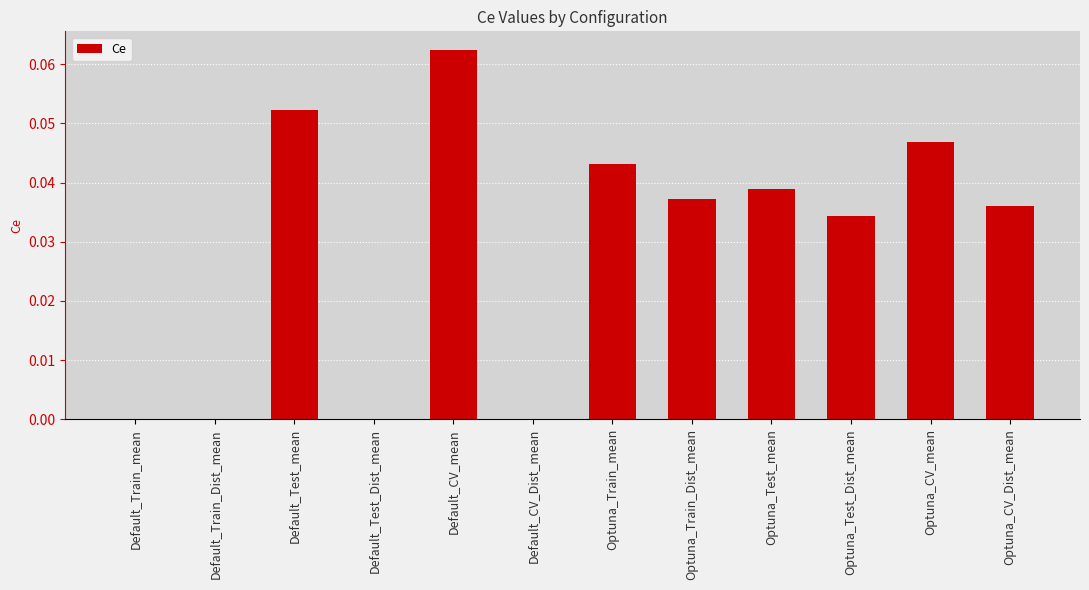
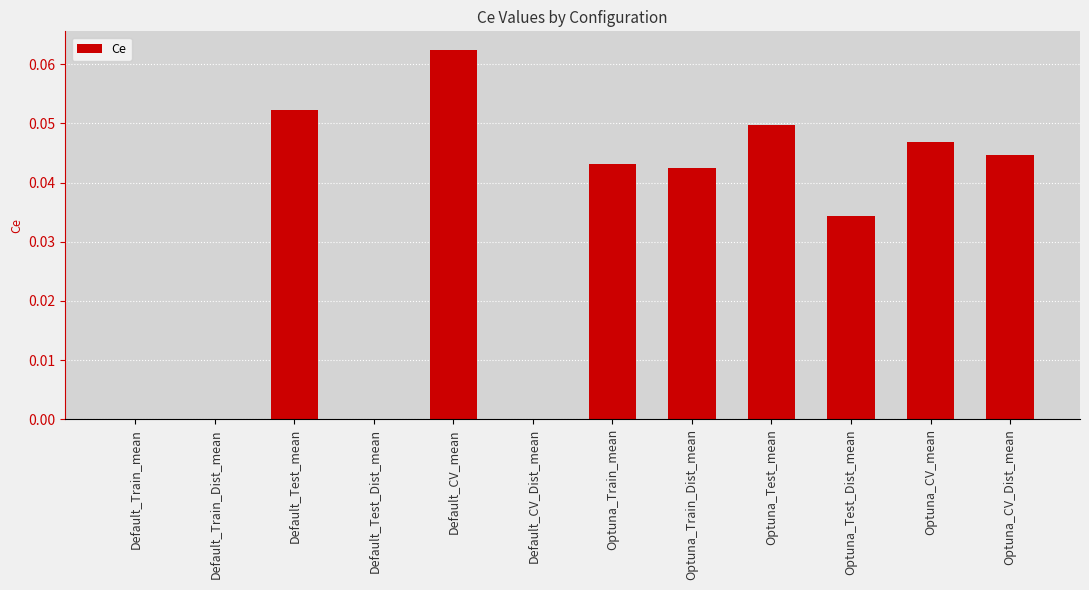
  {
    "Default_Test_mean": 0.052,
    "Default_CV_mean": 0.062,
    "Optuna_Train_mean": 0.043,
-   "Optuna_Train_Dist_mean": 0.037,
-   "Optuna_Test_mean": 0.039,
+   "Optuna_Train_Dist_mean": 0.042,
+   "Optuna_Test_mean": 0.050,
    "Optuna_Test_Dist_mean": 0.034,
    "Optuna_CV_mean": 0.047,
-   "Optuna_CV_Dist_mean": 0.036
+   "Optuna_CV_Dist_mean": 0.045
  }
